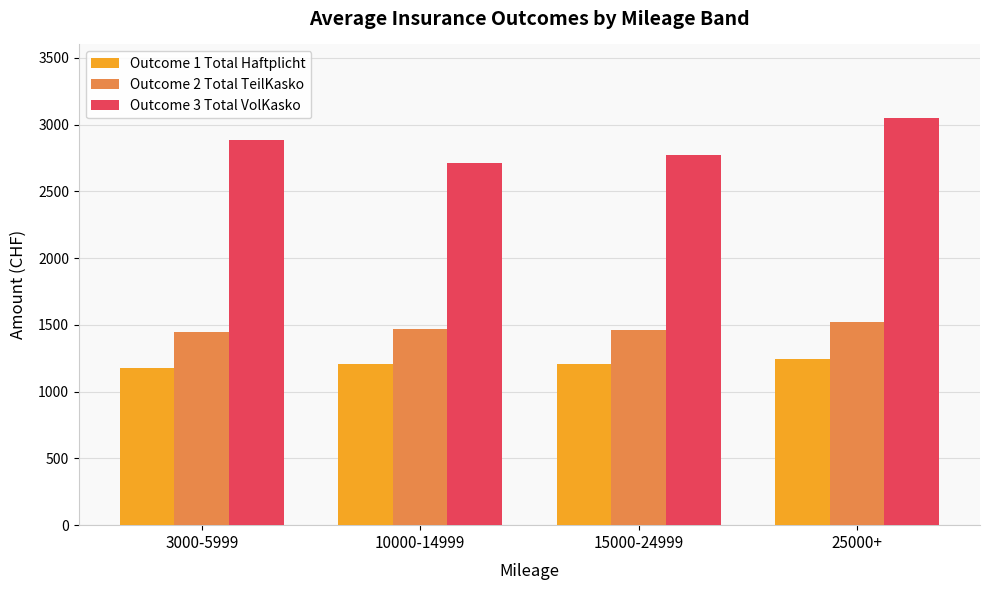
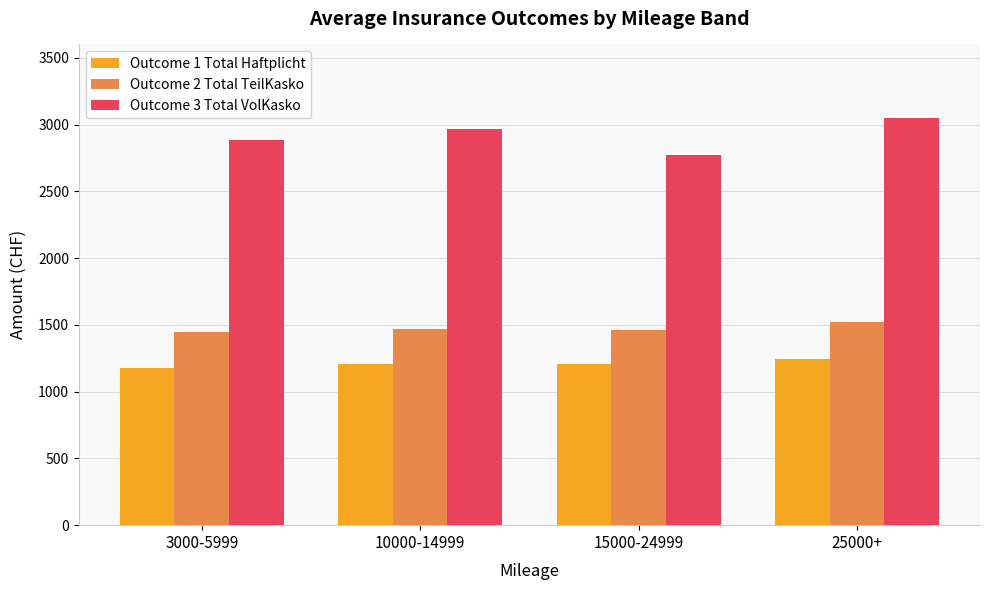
  {
    "Outcome 3 Total VolKasko": {
      "3000-5999": 2880,
-     "10000-14999": 2710,
+     "10000-14999": 2960,
      "15000-24999": 2770,
      "25000+": 3050
    }
  }
